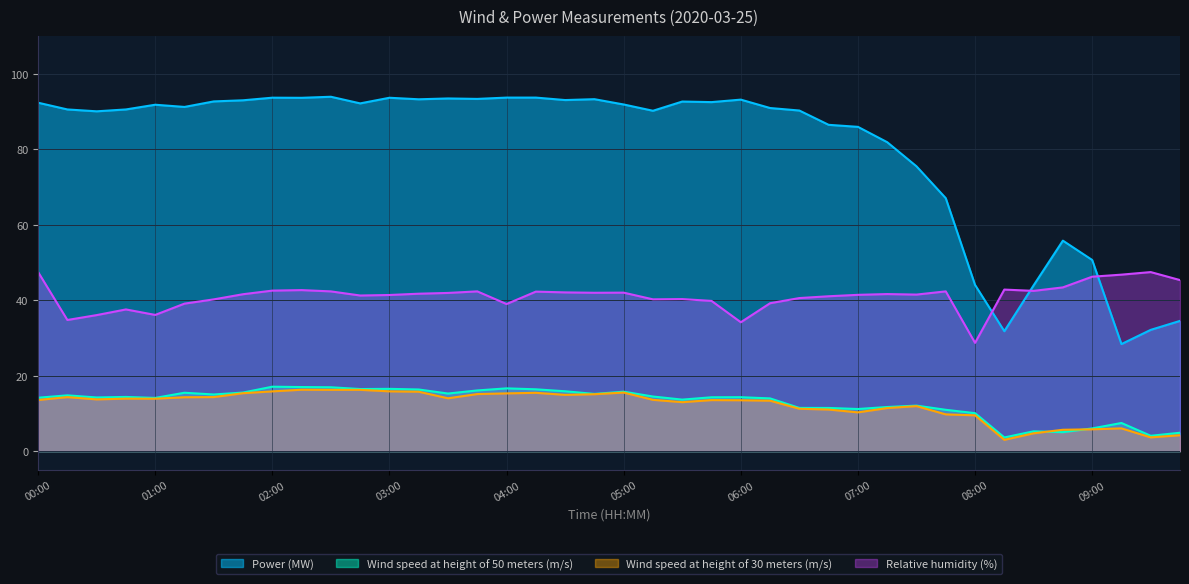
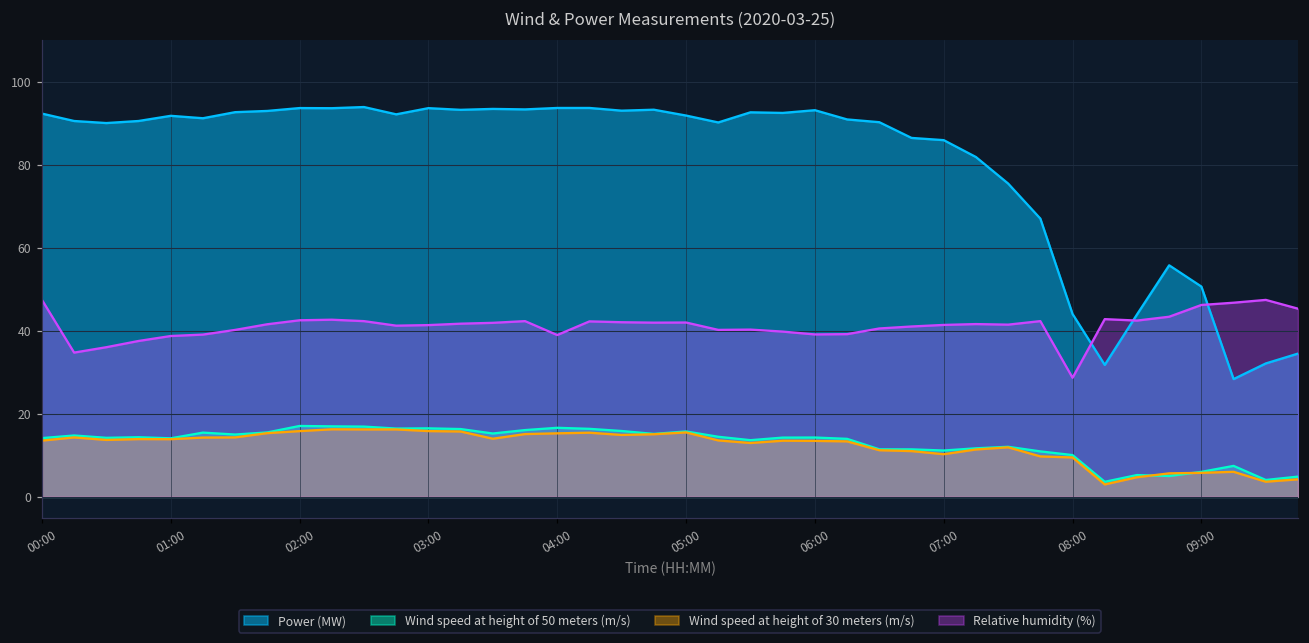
  {
    "Wind speed at height of 30 meters (m/s)": {
      "02:00": 16,
      "04:00": 15,
      "06:00": 13,
      "07:00": 10
    },
    "Relative humidity (%)": {
      "00:00": 47,
-     "01:00": 36,
+     "01:00": 39,
      "02:00": 43,
      "03:00": 41,
      "04:00": 39,
      "05:00": 42,
-     "06:00": 34,
+     "06:00": 39,
      "07:00": 41,
      "08:00": 29,
      "09:00": 46
    }
  }
